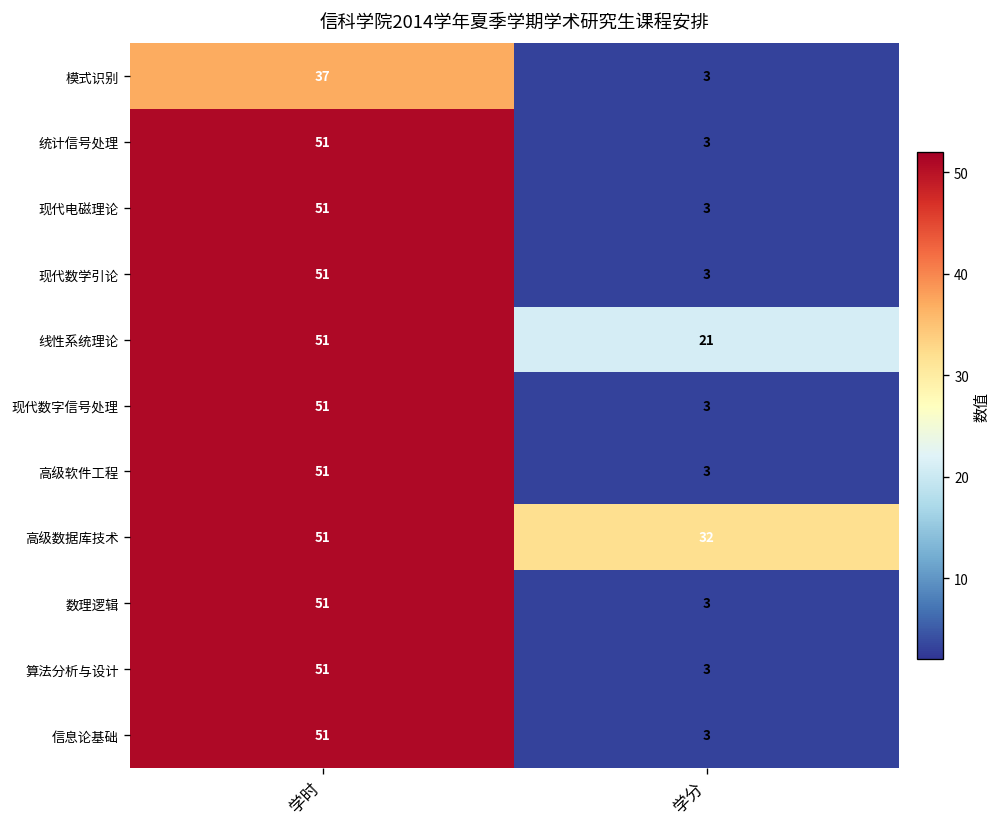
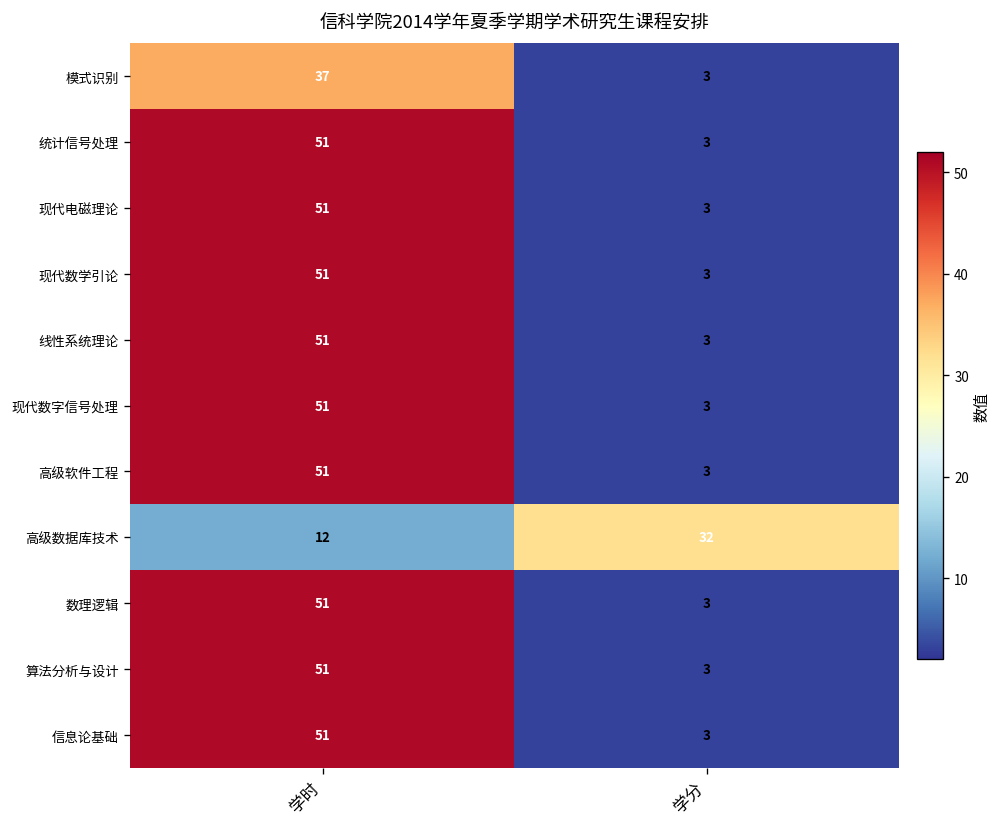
  {
    "模式识别": {
      "学时": 37,
      "学分": 3
    },
    "统计信号处理": {
      "学时": 51,
      "学分": 3
    },
    "现代电磁理论": {
      "学时": 51,
      "学分": 3
    },
    "现代数学引论": {
      "学时": 51,
      "学分": 3
    },
    "线性系统理论": {
      "学时": 51,
-     "学分": 21
+     "学分": 3
    },
    "现代数字信号处理": {
      "学时": 51,
      "学分": 3
    },
    "高级软件工程": {
      "学时": 51,
      "学分": 3
    },
    "高级数据库技术": {
-     "学时": 51,
+     "学时": 12,
      "学分": 32
    },
    "数理逻辑": {
      "学时": 51,
      "学分": 3
    },
    "算法分析与设计": {
      "学时": 51,
      "学分": 3
    },
    "信息论基础": {
      "学时": 51,
      "学分": 3
    }
  }
